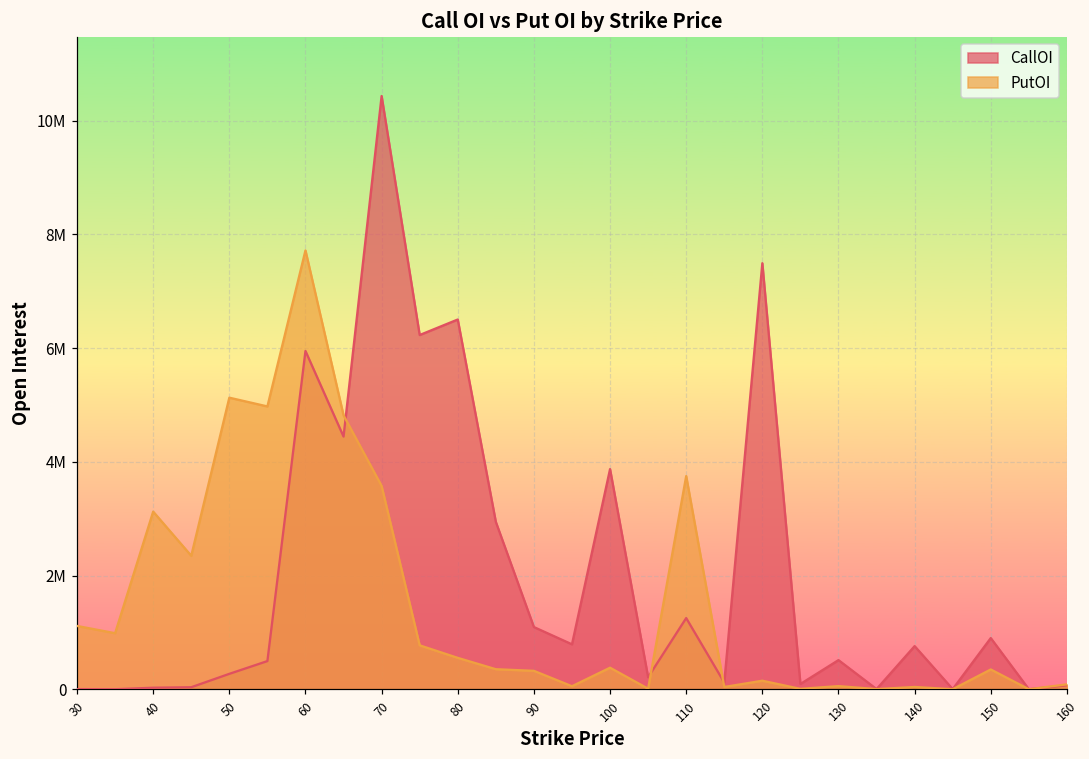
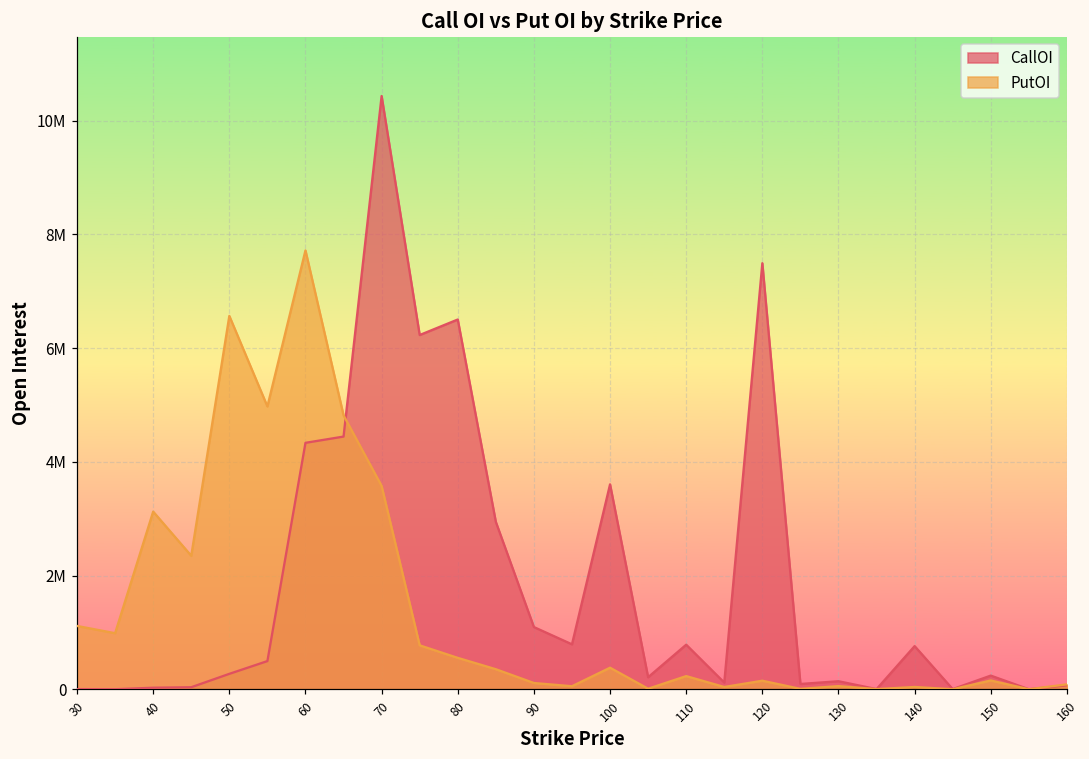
  {
    "CallOI": {
      "30": 0,
      "40": 0,
      "50": 300000,
-     "60": 5900000,
+     "60": 4300000,
      "70": 10400000,
      "80": 6500000,
      "90": 1100000,
-     "100": 3900000,
-     "110": 1300000,
+     "100": 3600000,
+     "110": 800000,
      "120": 7500000,
-     "130": 500000,
+     "130": 100000,
      "140": 800000,
-     "150": 900000
+     "150": 200000
    },
    "PutOI": {
      "30": 1100000,
      "40": 3100000,
-     "50": 5100000,
+     "50": 6600000,
      "60": 7700000,
      "70": 3600000,
      "80": 600000,
-     "90": 300000,
+     "90": 100000,
      "100": 400000,
-     "110": 3700000,
+     "110": 200000,
      "120": 100000,
      "130": 100000,
      "140": 0,
-     "150": 300000
+     "150": 200000
    }
  }
